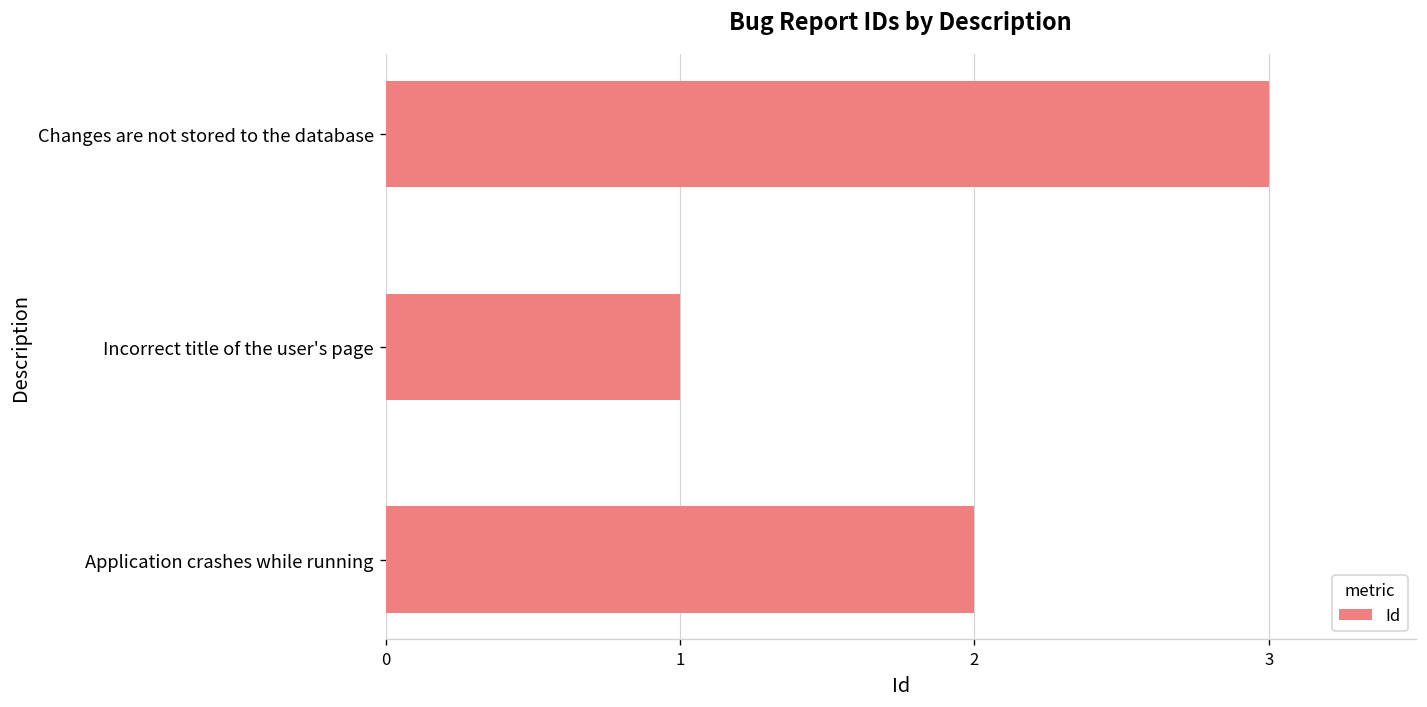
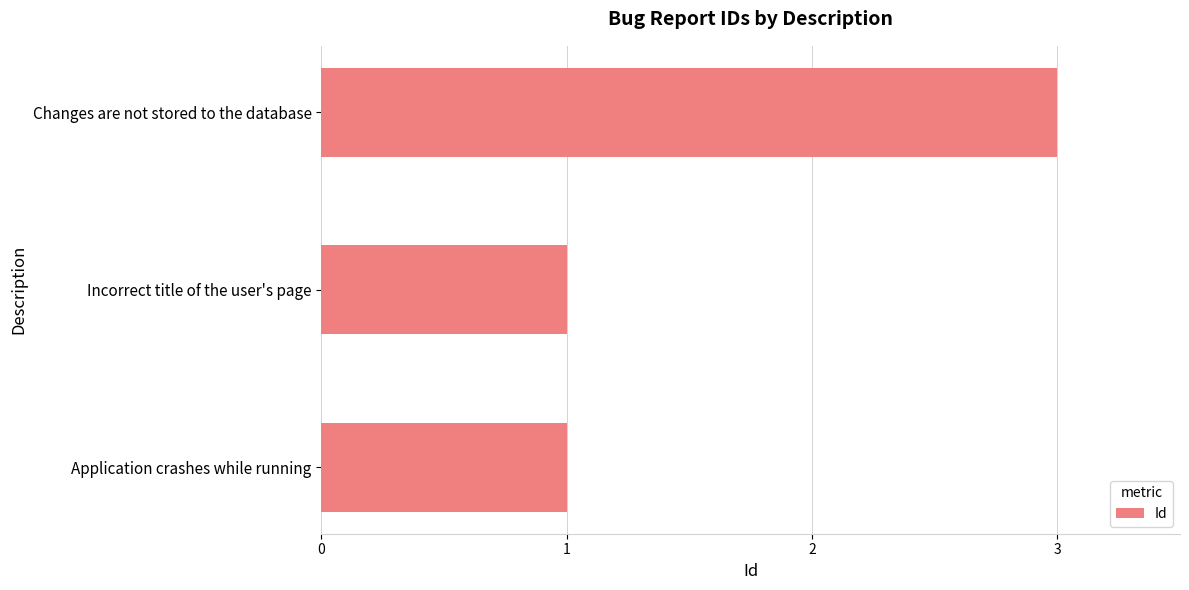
  {
    "Changes are not stored to the database": 3,
    "Incorrect title of the user's page": 1,
-   "Application crashes while running": 2
+   "Application crashes while running": 1
  }
